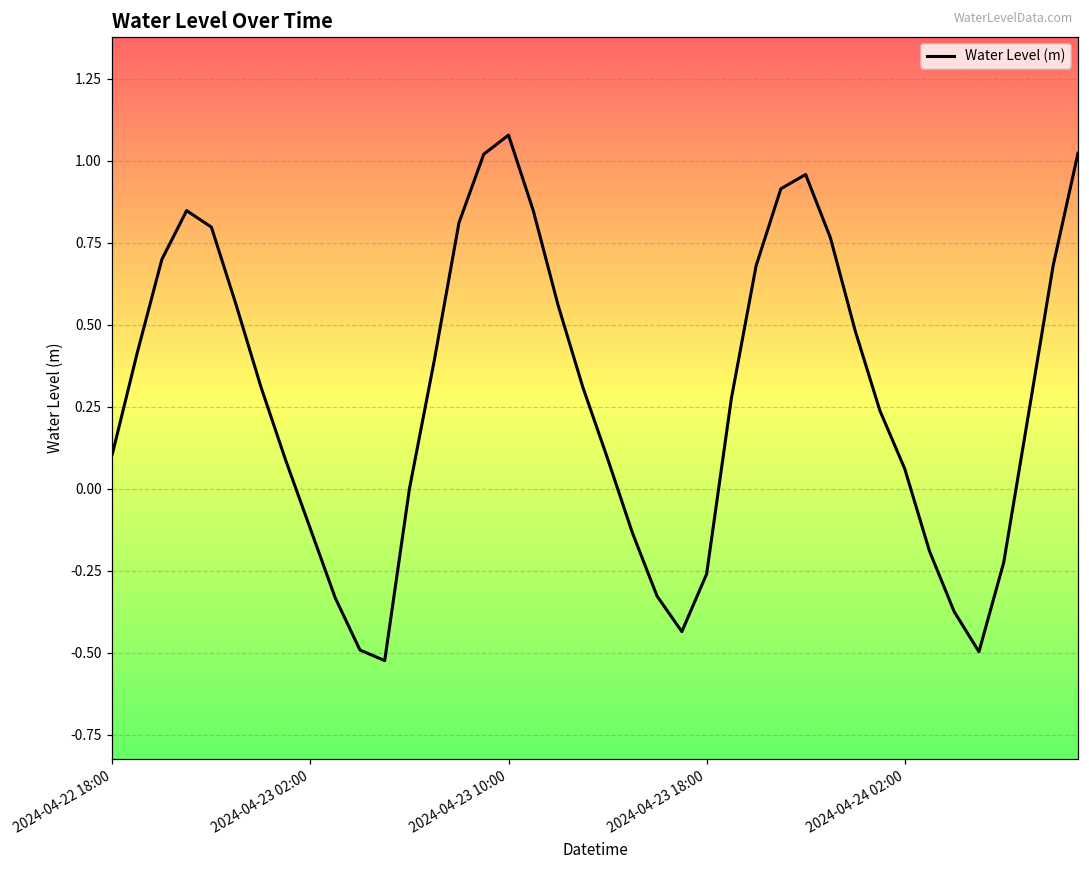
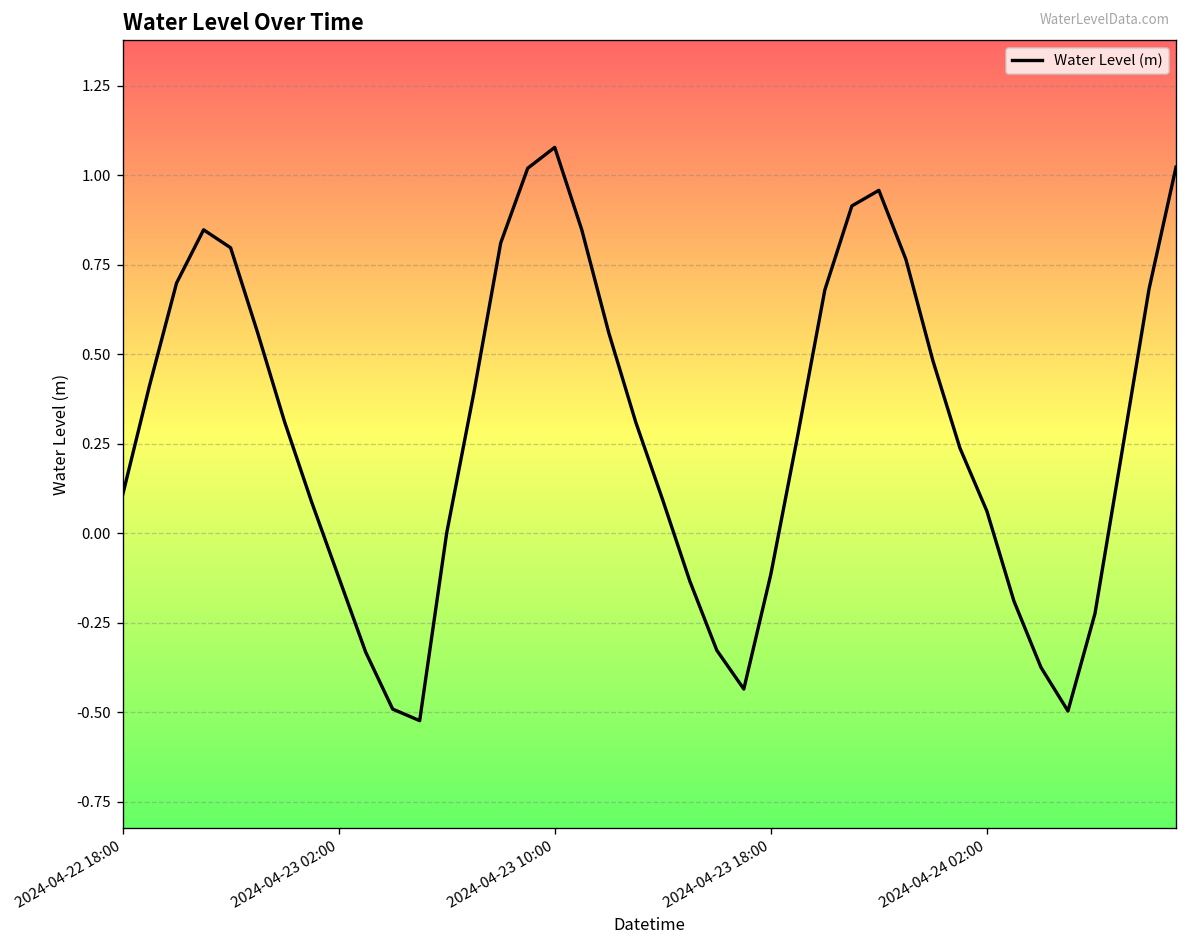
  {
    "2024-04-22 18:00": 0.11,
    "2024-04-23 02:00": -0.12,
    "2024-04-23 10:00": 1.08,
-   "2024-04-23 18:00": -0.26,
+   "2024-04-23 18:00": -0.11,
    "2024-04-24 02:00": 0.06
  }
